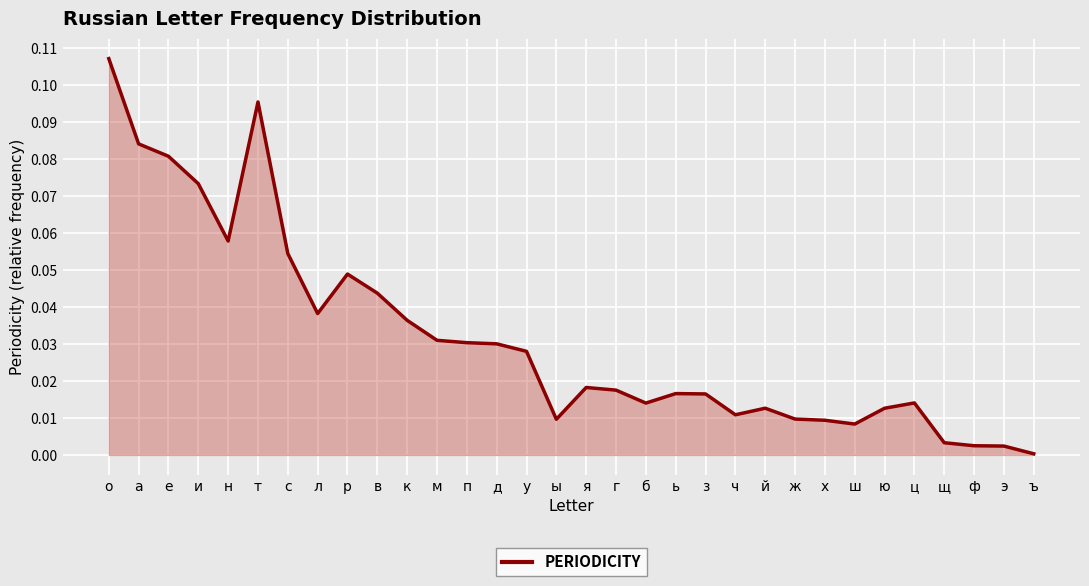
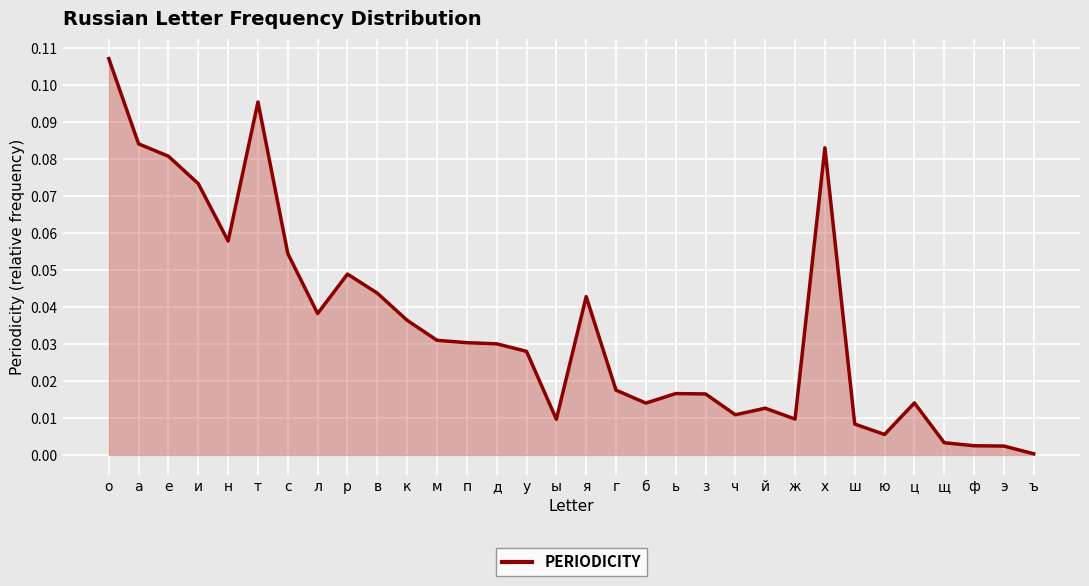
  {
    "о": 0.107,
    "а": 0.084,
    "е": 0.081,
    "и": 0.073,
    "н": 0.058,
    "т": 0.095,
    "с": 0.054,
    "л": 0.038,
    "р": 0.049,
    "в": 0.044,
    "к": 0.036,
    "м": 0.031,
    "п": 0.030,
    "д": 0.030,
    "у": 0.028,
    "ы": 0.010,
-   "я": 0.018,
+   "я": 0.043,
    "г": 0.018,
    "б": 0.014,
    "ь": 0.017,
    "з": 0.016,
    "ч": 0.011,
    "й": 0.013,
    "ж": 0.010,
-   "х": 0.009,
+   "х": 0.083,
    "ш": 0.008,
-   "ю": 0.013,
+   "ю": 0.006,
    "ц": 0.014,
    "щ": 0.003,
    "ф": 0.002,
    "э": 0.002,
    "ъ": 0.000
  }
